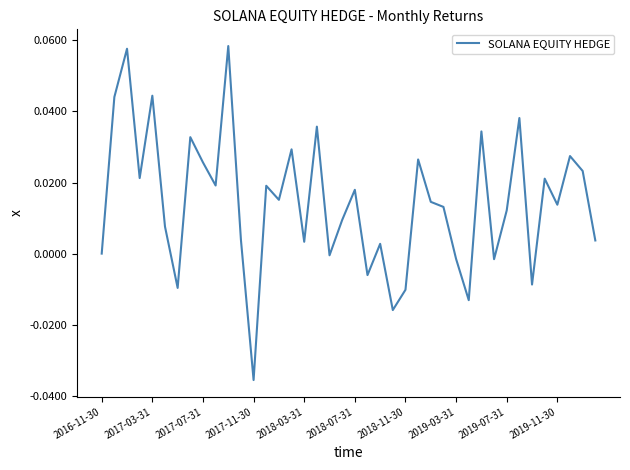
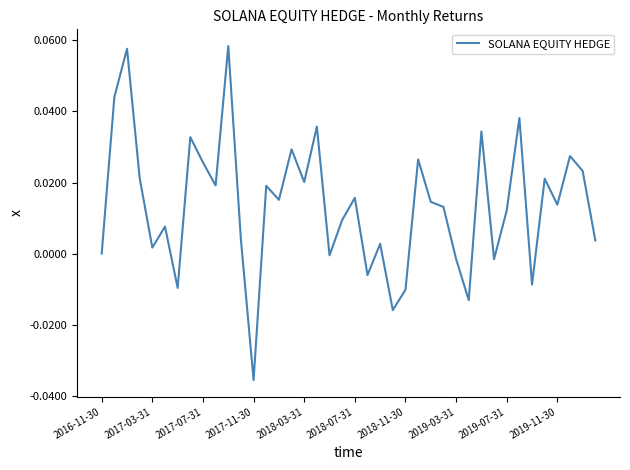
  {
    "2016-11-30": 0.000,
-   "2017-03-31": 0.044,
+   "2017-03-31": 0.002,
    "2017-07-31": 0.026,
    "2017-11-30": -0.036,
-   "2018-03-31": 0.003,
-   "2018-07-31": 0.018,
+   "2018-03-31": 0.020,
+   "2018-07-31": 0.016,
    "2018-11-30": -0.010,
    "2019-03-31": -0.002,
    "2019-07-31": 0.012,
    "2019-11-30": 0.014
  }
